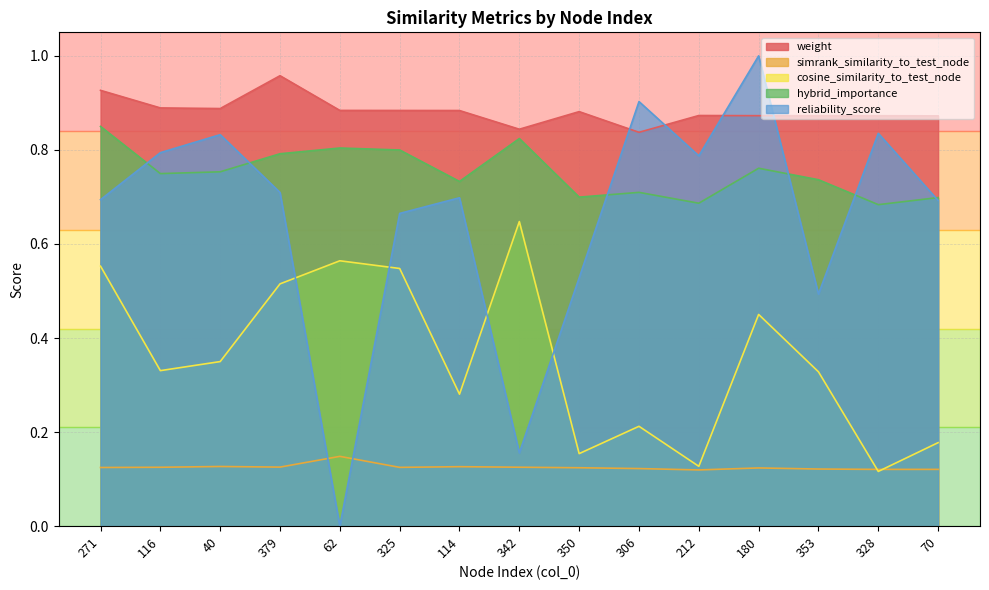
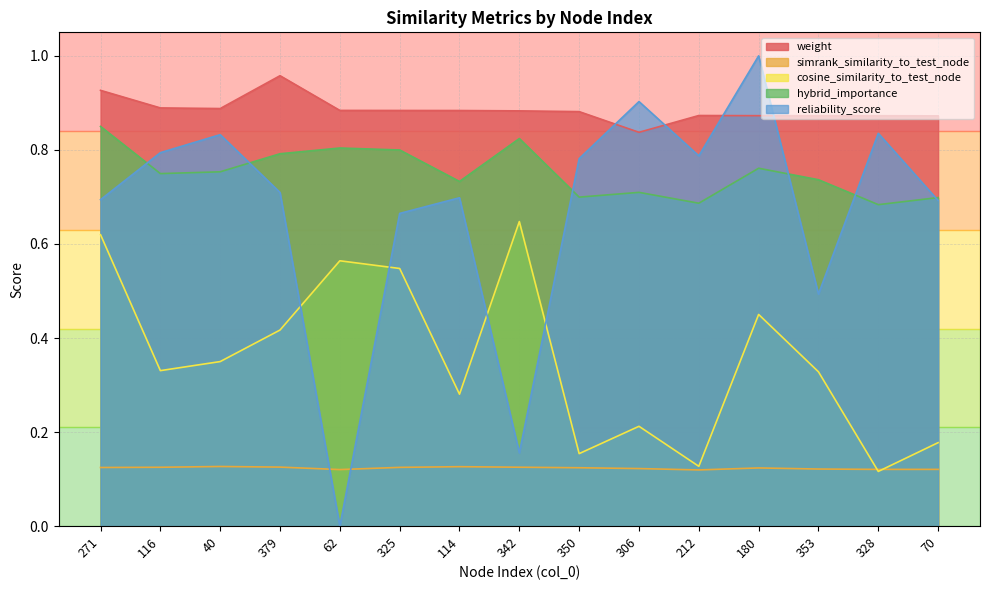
  {
    "weight": {
      "271": 0.93,
      "116": 0.89,
      "40": 0.89,
      "379": 0.96,
      "62": 0.88,
      "325": 0.88,
      "114": 0.88,
-     "342": 0.84,
+     "342": 0.88,
      "350": 0.88,
      "306": 0.84,
      "212": 0.87,
      "180": 0.87
    },
    "simrank_similarity_to_test_node": {
      "271": 0.12,
      "116": 0.13,
      "40": 0.13,
      "379": 0.13,
-     "62": 0.15,
+     "62": 0.12,
      "325": 0.12,
      "114": 0.13,
      "342": 0.13,
      "350": 0.12,
      "306": 0.12,
      "212": 0.12,
      "180": 0.12,
      "353": 0.12,
      "70": 0.12
    },
    "cosine_similarity_to_test_node": {
-     "271": 0.55,
+     "271": 0.62,
      "116": 0.33,
      "40": 0.35,
-     "379": 0.52,
+     "379": 0.42,
      "62": 0.56,
      "325": 0.55,
      "114": 0.28,
      "342": 0.65,
      "350": 0.15,
      "306": 0.21,
      "212": 0.13,
      "180": 0.45,
      "353": 0.33,
      "70": 0.18
    },
    "hybrid_importance": {
      "271": 0.85,
      "116": 0.75,
      "40": 0.75,
      "379": 0.79,
      "62": 0.80,
      "325": 0.80,
      "114": 0.73,
      "342": 0.82,
      "350": 0.70,
      "306": 0.71,
      "212": 0.69,
      "180": 0.76,
      "353": 0.74,
      "328": 0.68,
      "70": 0.70
    },
    "reliability_score": {
      "271": 0.69,
      "116": 0.79,
      "40": 0.83,
      "379": 0.71,
      "62": 0.00,
      "325": 0.66,
      "114": 0.70,
      "342": 0.16,
-     "350": 0.53,
+     "350": 0.78,
      "306": 0.90,
      "212": 0.79,
      "180": 1.00,
      "353": 0.49,
      "328": 0.84,
      "70": 0.69
    }
  }
